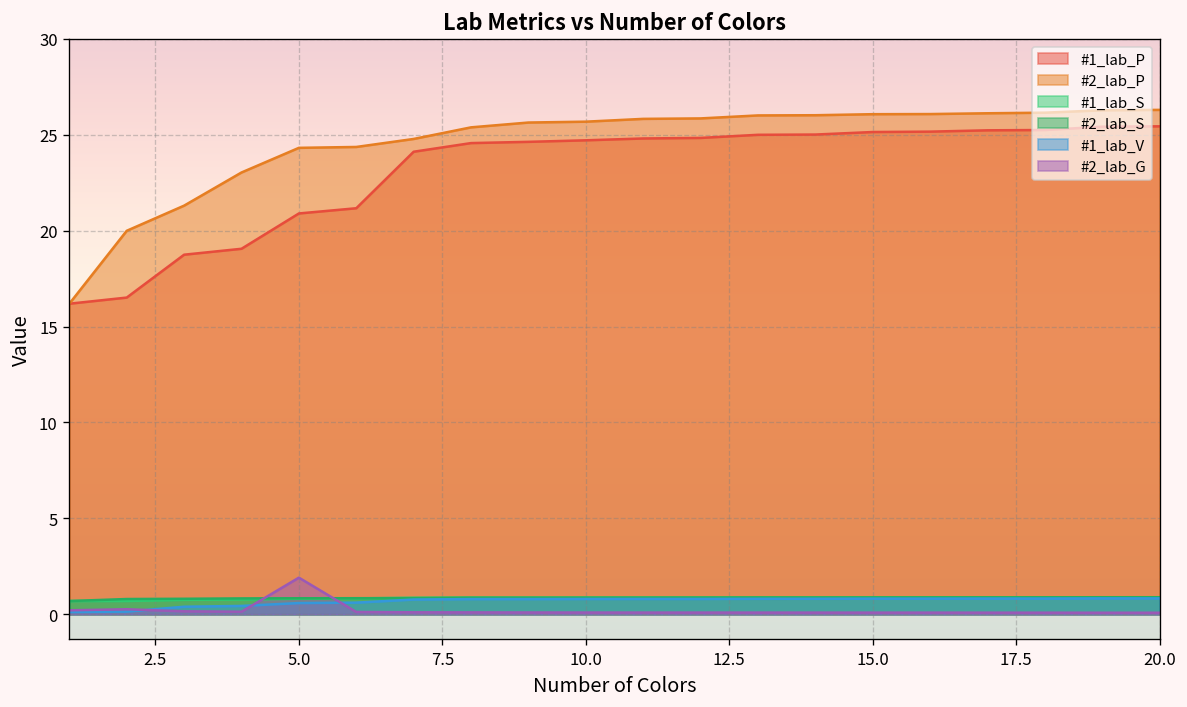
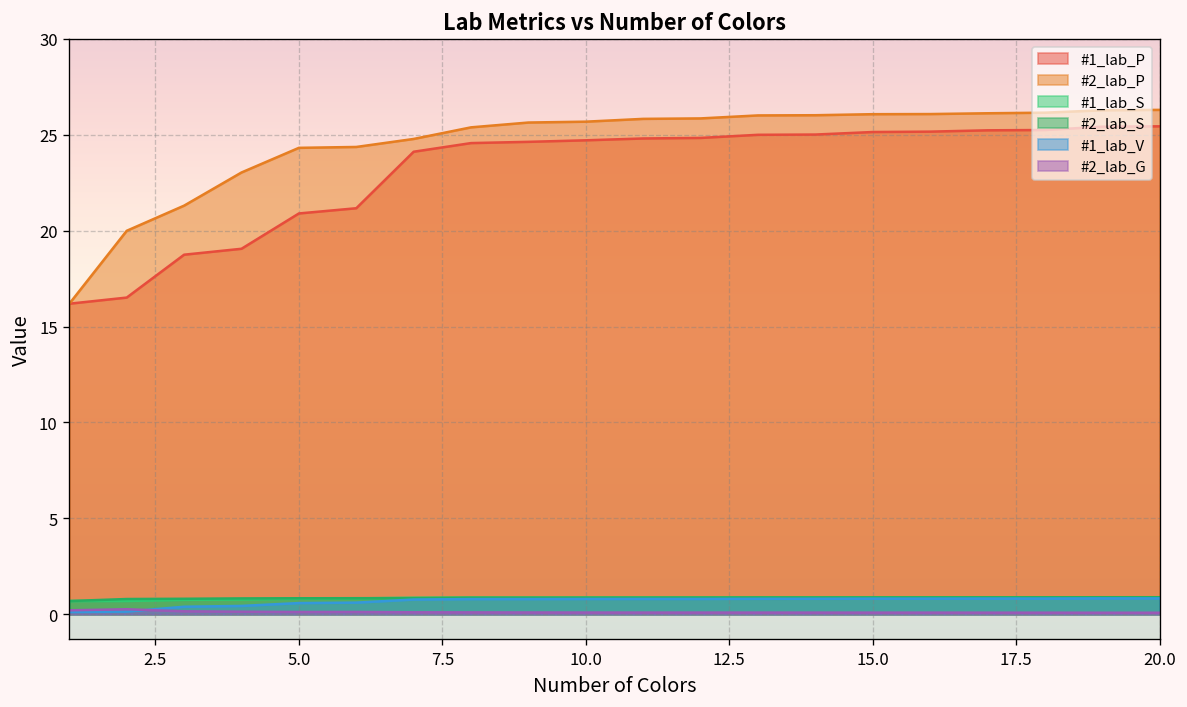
  {
    "#1_lab_V": {
      "5.0": 0.6
    },
    "#2_lab_G": {
-     "5.0": 1.9,
+     "5.0": 0.1,
      "10.0": 0.1,
      "15.0": 0.1,
      "20.0": 0.1
    }
  }
